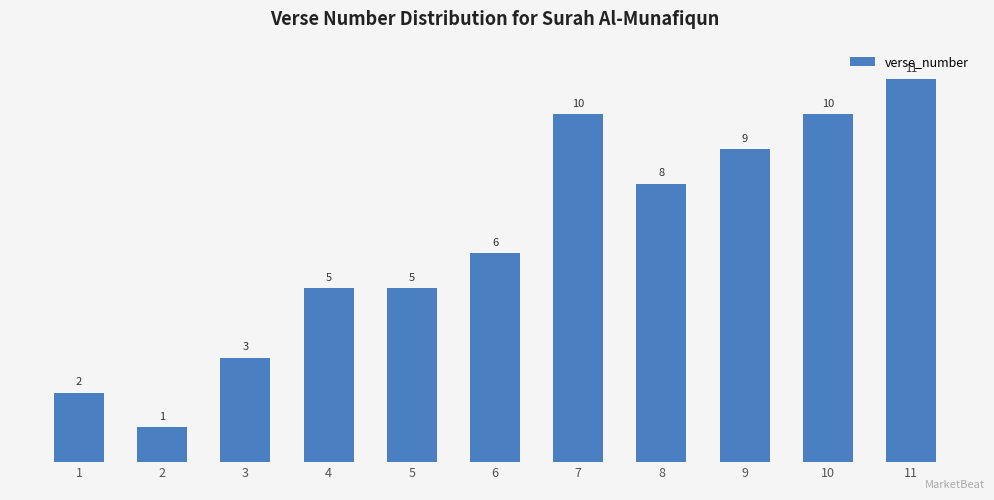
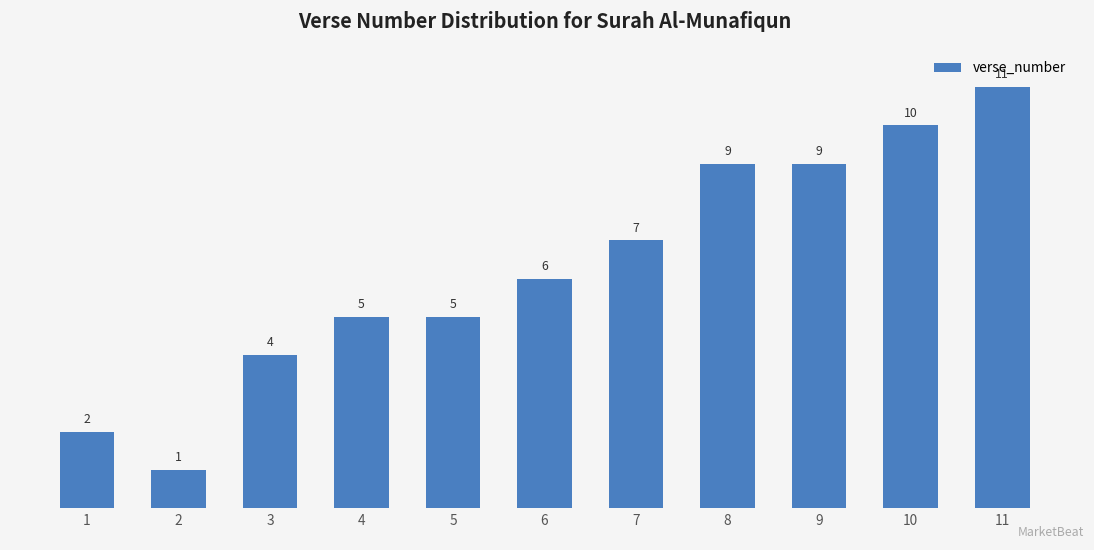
  {
    "1": 2,
    "2": 1,
-   "3": 3,
+   "3": 4,
    "4": 5,
    "5": 5,
    "6": 6,
-   "7": 10,
-   "8": 8,
+   "7": 7,
+   "8": 9,
    "9": 9,
    "10": 10,
    "11": 11
  }
